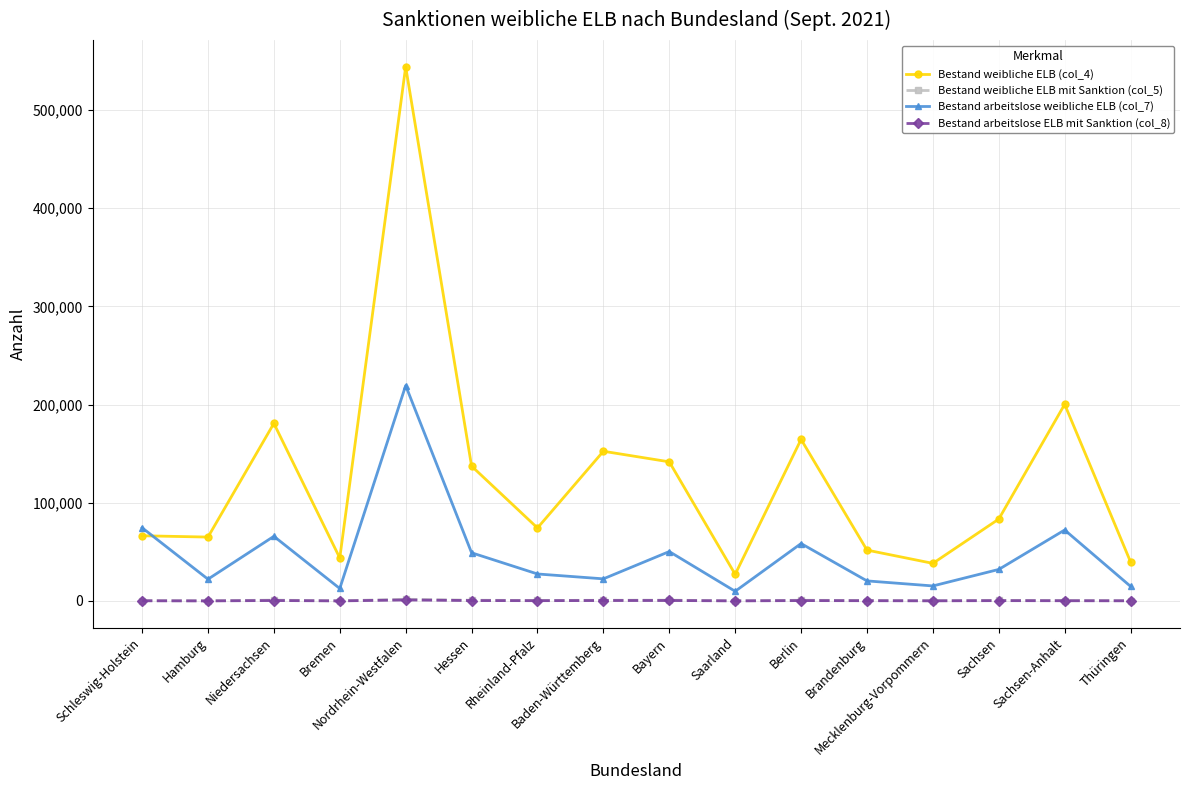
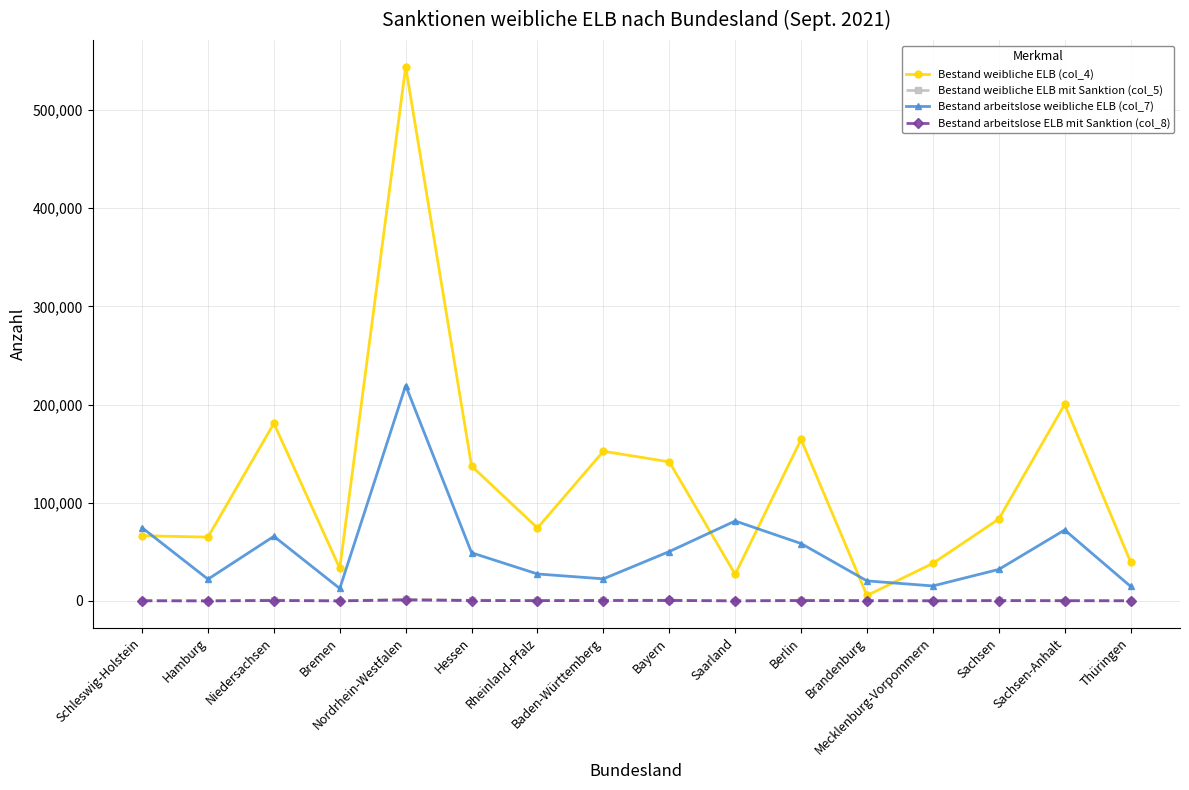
  {
    "Bestand weibliche ELB (col_4)": {
      "Schleswig-Holstein": "70,000",
      "Hamburg": "70,000",
      "Niedersachsen": "180,000",
-     "Bremen": "40,000",
+     "Bremen": "30,000",
      "Nordrhein-Westfalen": "540,000",
      "Hessen": "140,000",
      "Rheinland-Pfalz": "70,000",
      "Baden-Württemberg": "150,000",
      "Bayern": "140,000",
      "Saarland": "30,000",
      "Berlin": "160,000",
-     "Brandenburg": "50,000",
+     "Brandenburg": "10,000",
      "Mecklenburg-Vorpommern": "40,000",
      "Sachsen": "80,000",
      "Sachsen-Anhalt": "200,000",
      "Thüringen": "40,000"
    },
    "Bestand arbeitslose weibliche ELB (col_7)": {
      "Schleswig-Holstein": "70,000",
      "Hamburg": "20,000",
      "Niedersachsen": "70,000",
      "Bremen": "10,000",
      "Nordrhein-Westfalen": "220,000",
      "Hessen": "50,000",
      "Rheinland-Pfalz": "30,000",
      "Baden-Württemberg": "20,000",
      "Bayern": "50,000",
-     "Saarland": "10,000",
+     "Saarland": "80,000",
      "Berlin": "60,000",
      "Brandenburg": "20,000",
      "Mecklenburg-Vorpommern": "20,000",
      "Sachsen": "30,000",
      "Sachsen-Anhalt": "70,000",
      "Thüringen": "10,000"
    }
  }
